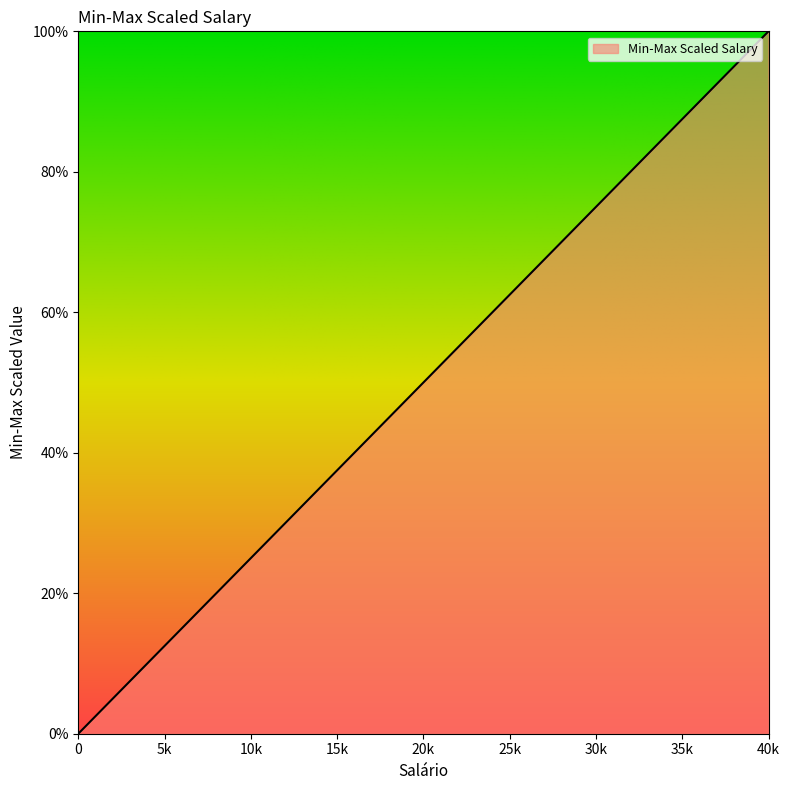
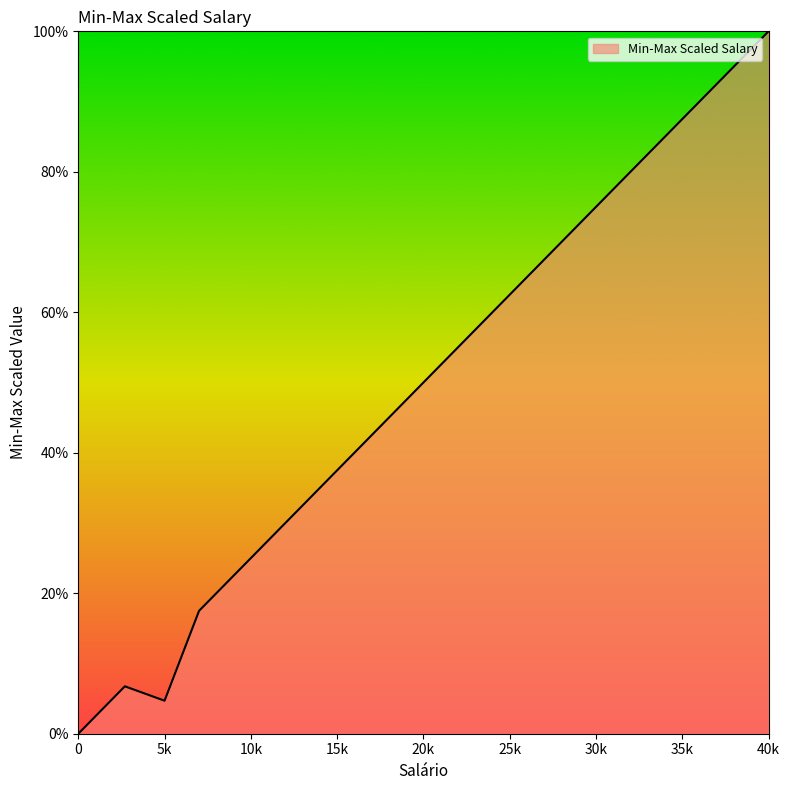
  {
    "0": "0%",
-   "5k": "13%",
+   "5k": "5%",
    "40k": "100%"
  }
